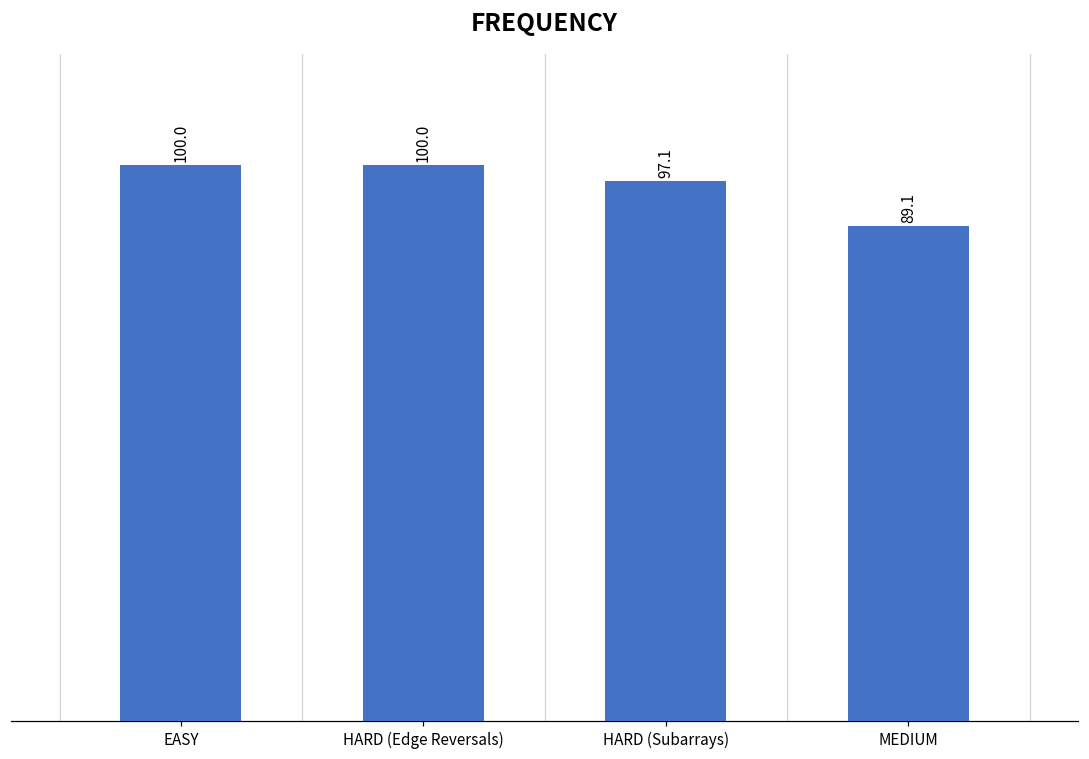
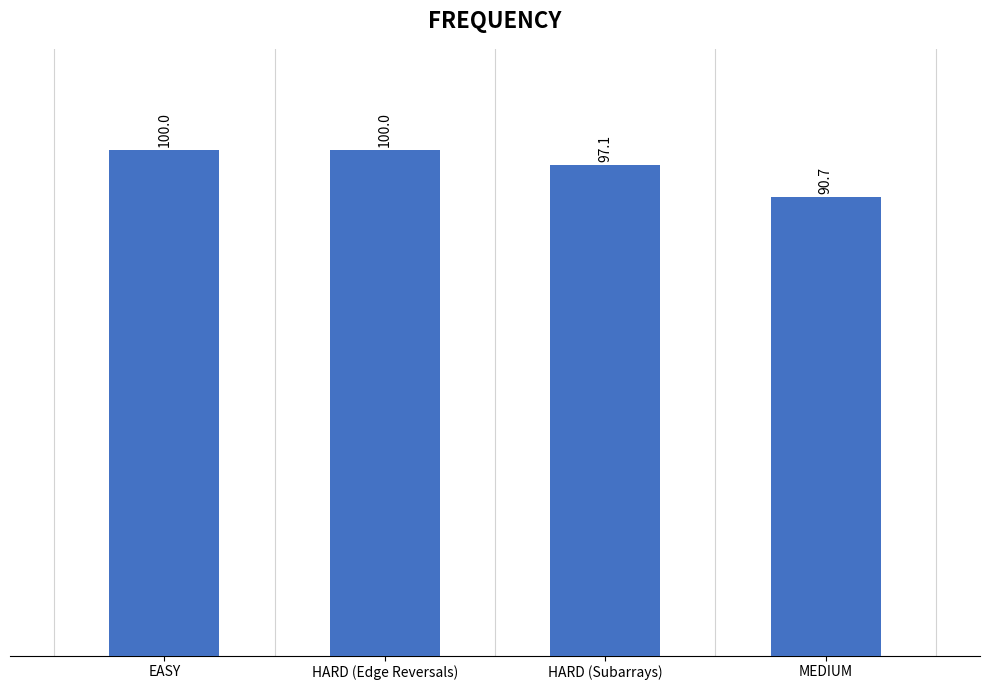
  {
    "EASY": 100.0,
    "HARD (Edge Reversals)": 100.0,
    "HARD (Subarrays)": 97.1,
-   "MEDIUM": 89.1
+   "MEDIUM": 90.7
  }
